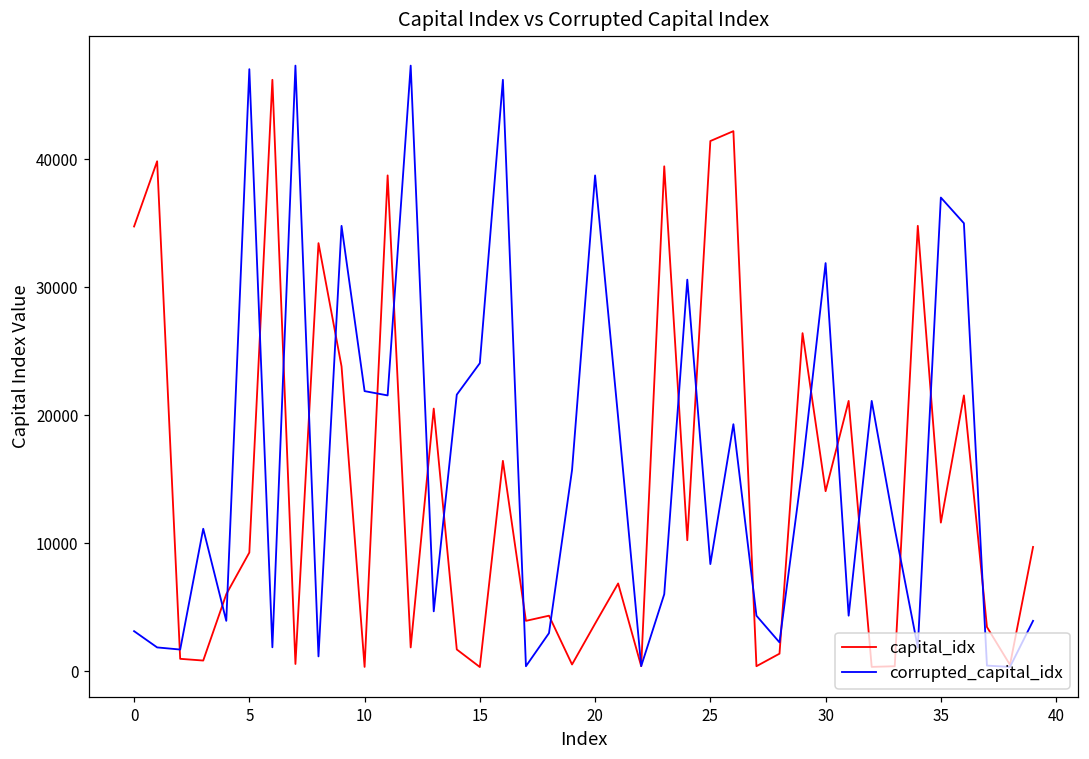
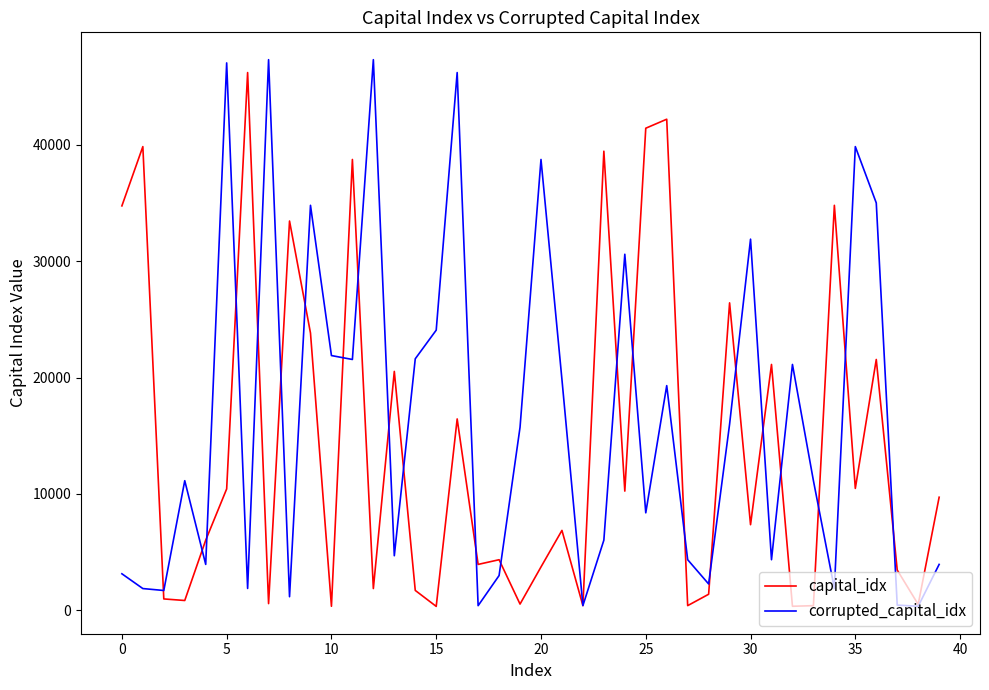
  {
    "capital_idx": {
      "0": 34800,
-     "5": 9300,
+     "5": 10400,
      "10": 300,
      "15": 300,
      "20": 3700,
      "25": 41400,
-     "30": 14100,
-     "35": 11600
+     "30": 7400,
+     "35": 10500
    },
    "corrupted_capital_idx": {
      "0": 3100,
      "5": 47000,
      "10": 21900,
      "15": 24100,
      "20": 38700,
      "25": 8400,
      "30": 31900,
-     "35": 37000
+     "35": 39800
    }
  }
